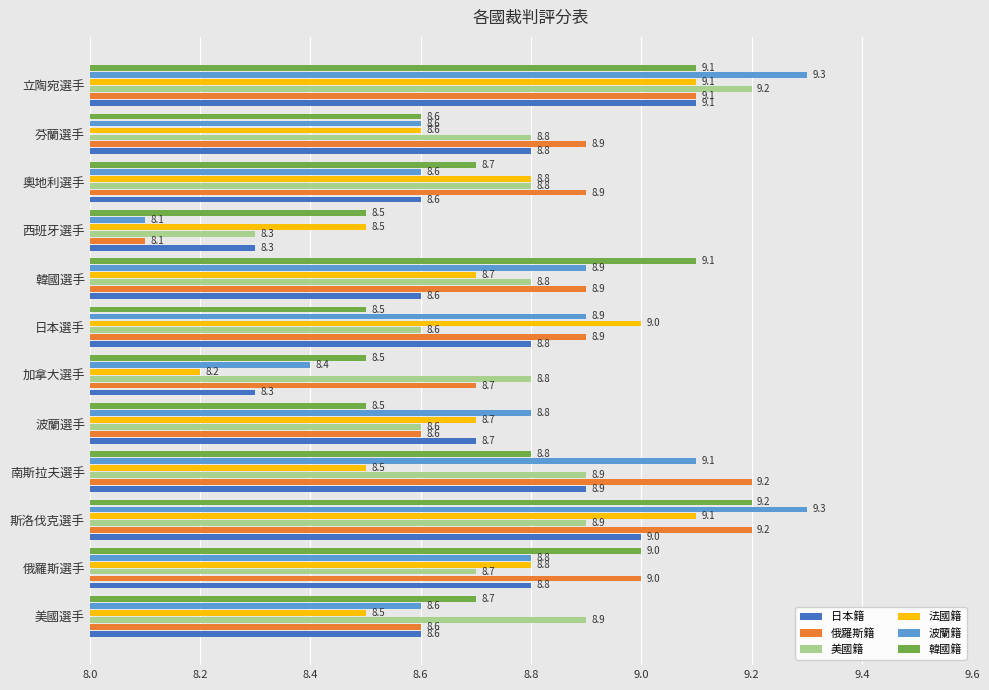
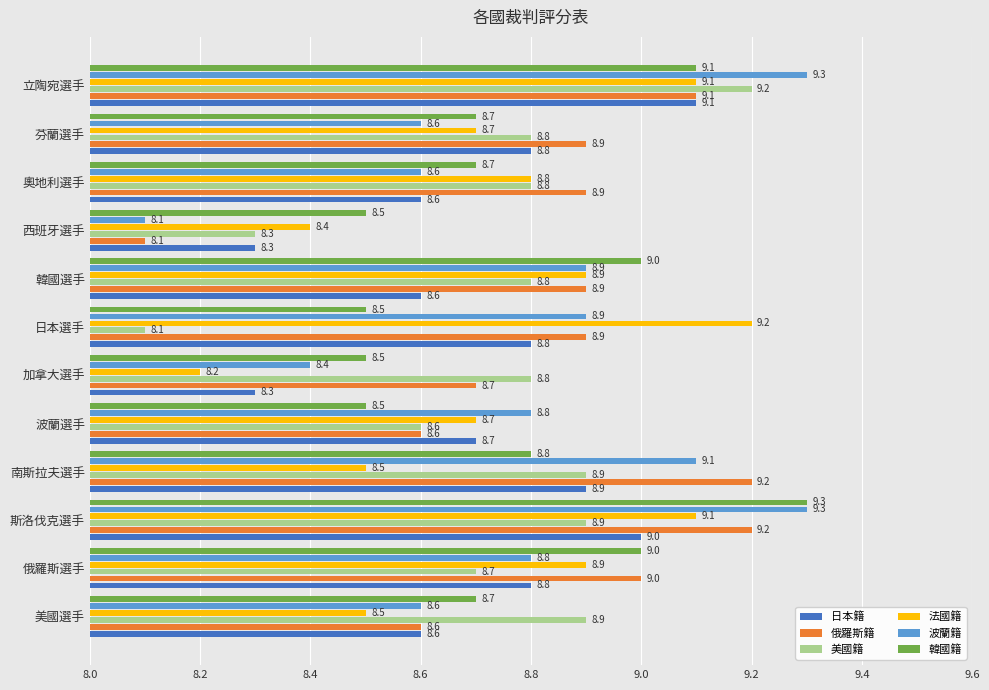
  {
    "俄羅斯籍": {
      "芬蘭選手": 8.9,
      "奧地利選手": 8.9,
      "西班牙選手": 8.1,
      "韓國選手": 8.9,
      "日本選手": 8.9,
      "加拿大選手": 8.7,
      "南斯拉夫選手": 9.2,
      "斯洛伐克選手": 9.2,
      "俄羅斯選手": 9.0
    },
    "美國籍": {
      "立陶宛選手": 9.2,
      "芬蘭選手": 8.8,
      "西班牙選手": 8.3,
      "韓國選手": 8.8,
-     "日本選手": 8.6,
+     "日本選手": 8.1,
      "加拿大選手": 8.8,
      "南斯拉夫選手": 8.9,
      "斯洛伐克選手": 8.9,
      "俄羅斯選手": 8.7,
      "美國選手": 8.9
    },
    "法國籍": {
      "立陶宛選手": 9.1,
-     "芬蘭選手": 8.6,
-     "西班牙選手": 8.5,
-     "韓國選手": 8.7,
-     "日本選手": 9.0,
+     "芬蘭選手": 8.7,
+     "西班牙選手": 8.4,
+     "韓國選手": 8.9,
+     "日本選手": 9.2,
      "加拿大選手": 8.2,
      "波蘭選手": 8.7,
      "南斯拉夫選手": 8.5,
      "斯洛伐克選手": 9.1,
-     "俄羅斯選手": 8.8,
+     "俄羅斯選手": 8.9,
      "美國選手": 8.5
    },
    "韓國籍": {
      "立陶宛選手": 9.1,
-     "芬蘭選手": 8.6,
+     "芬蘭選手": 8.7,
      "奧地利選手": 8.7,
      "西班牙選手": 8.5,
-     "韓國選手": 9.1,
+     "韓國選手": 9.0,
      "日本選手": 8.5,
      "加拿大選手": 8.5,
      "波蘭選手": 8.5,
      "南斯拉夫選手": 8.8,
-     "斯洛伐克選手": 9.2,
+     "斯洛伐克選手": 9.3,
      "俄羅斯選手": 9.0,
      "美國選手": 8.7
    }
  }
